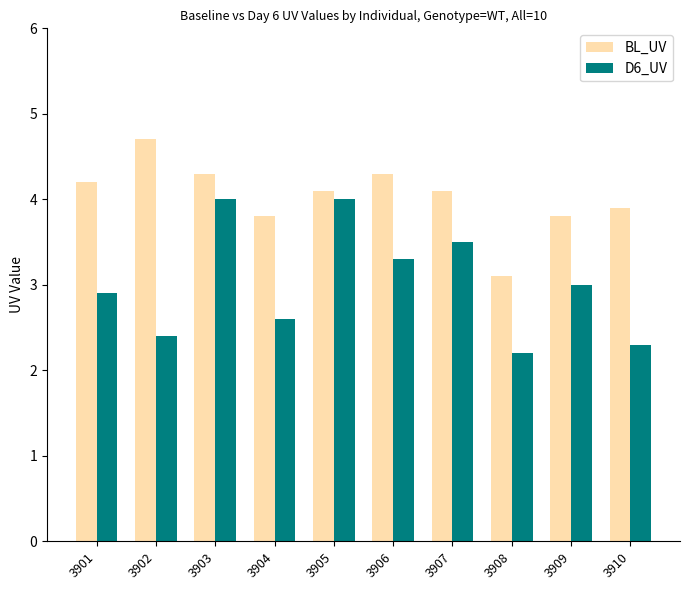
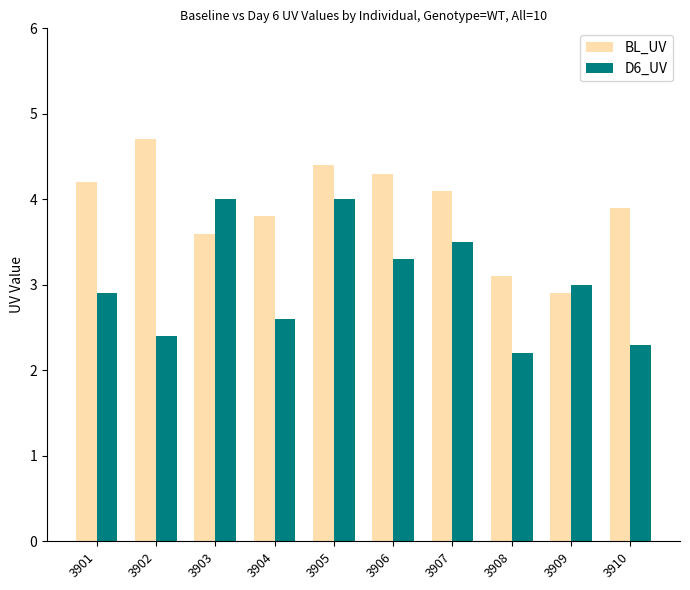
  {
    "BL_UV": {
      "3901": 4.2,
      "3902": 4.7,
-     "3903": 4.3,
+     "3903": 3.6,
      "3904": 3.8,
-     "3905": 4.1,
+     "3905": 4.4,
      "3906": 4.3,
      "3907": 4.1,
      "3908": 3.1,
-     "3909": 3.8,
+     "3909": 2.9,
      "3910": 3.9
    },
    "D6_UV": {
      "3901": 2.9,
      "3902": 2.4,
      "3903": 4.0,
      "3904": 2.6,
      "3905": 4.0,
      "3906": 3.3,
      "3907": 3.5,
      "3908": 2.2,
      "3909": 3.0,
      "3910": 2.3
    }
  }
